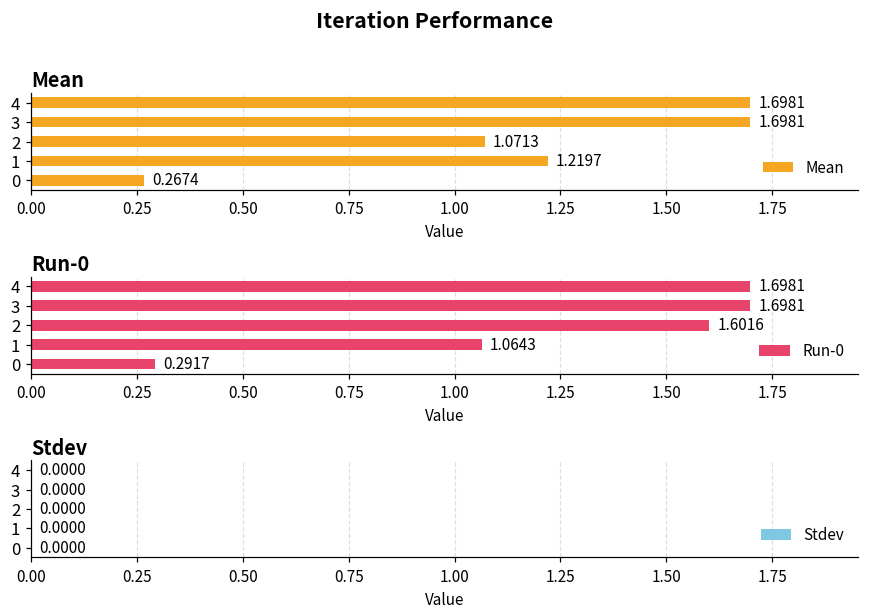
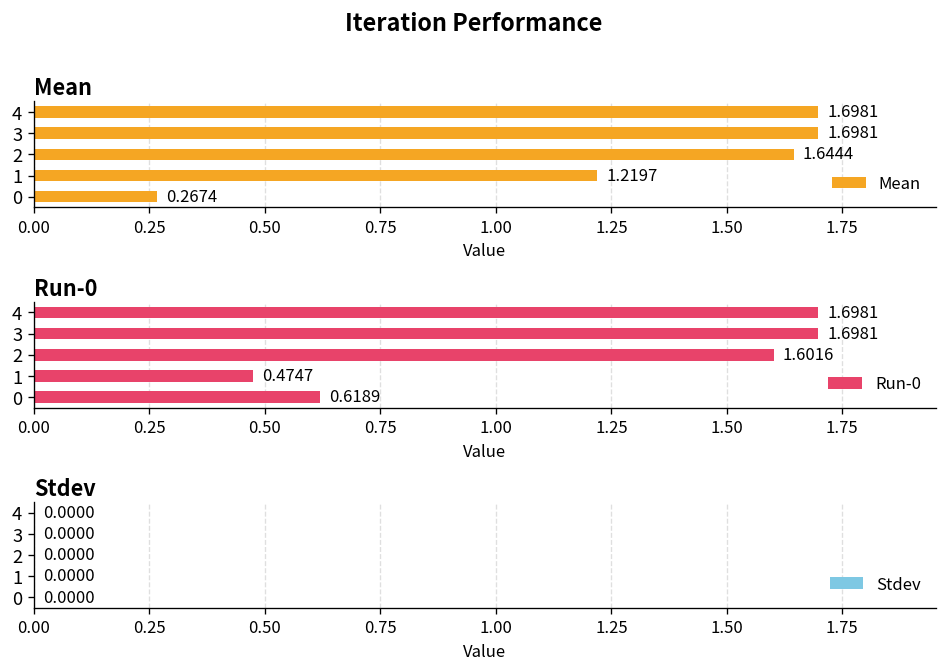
  {
    "Mean": {
      "4": 1.6981,
      "3": 1.6981,
-     "2": 1.0713,
+     "2": 1.6444,
      "1": 1.2197,
      "0": 0.2674
    },
    "Run-0": {
      "4": 1.6981,
      "3": 1.6981,
      "2": 1.6016,
-     "1": 1.0643,
-     "0": 0.2917
+     "1": 0.4747,
+     "0": 0.6189
    },
    "Stdev": {
      "4": 0.0000,
      "3": 0.0000,
      "2": 0.0000,
      "1": 0.0000,
      "0": 0.0000
    }
  }
